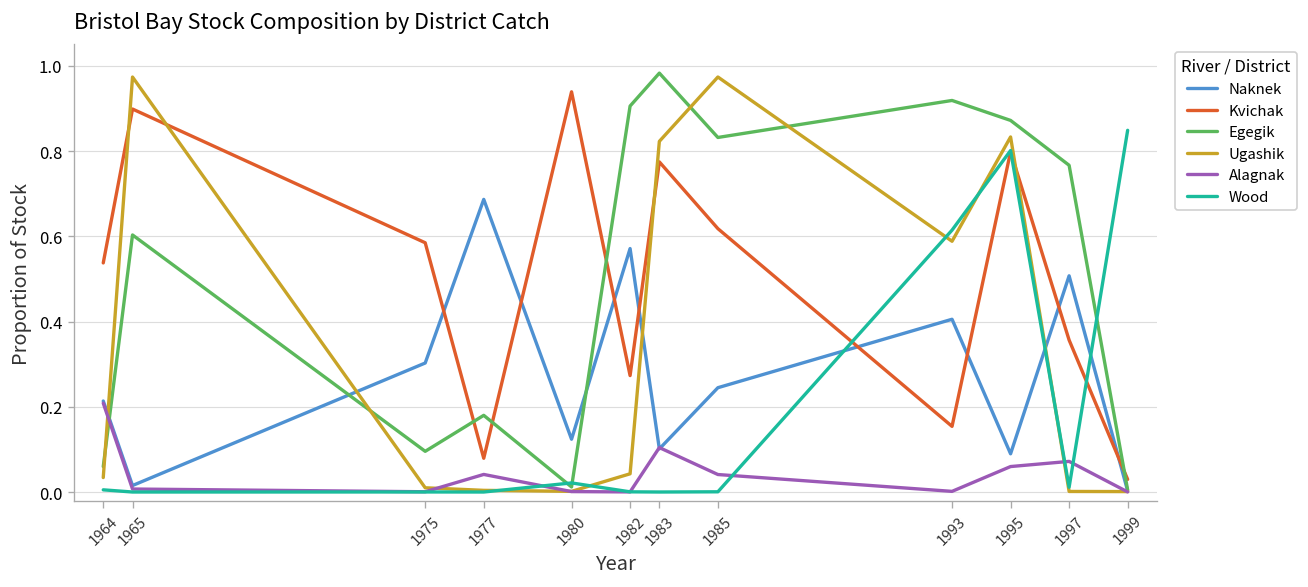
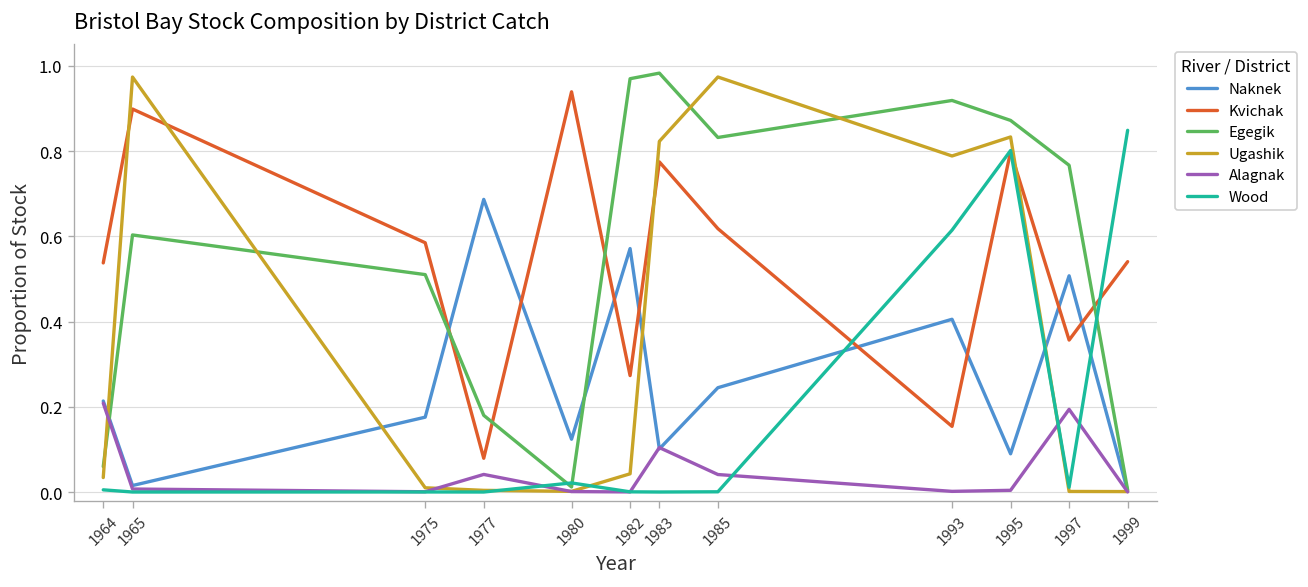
  {
    "Naknek": {
      "1965": 0.02,
-     "1975": 0.30,
+     "1975": 0.18,
      "1977": 0.69,
      "1980": 0.12,
      "1982": 0.57,
      "1985": 0.25,
      "1993": 0.41,
      "1995": 0.09,
      "1997": 0.51
    },
    "Kvichak": {
      "1964": 0.54,
      "1965": 0.90,
      "1975": 0.59,
      "1977": 0.08,
      "1980": 0.94,
      "1982": 0.27,
      "1983": 0.77,
      "1985": 0.62,
      "1993": 0.15,
      "1997": 0.36,
-     "1999": 0.03
+     "1999": 0.54
    },
    "Egegik": {
      "1964": 0.06,
      "1965": 0.60,
-     "1975": 0.10,
+     "1975": 0.51,
      "1977": 0.18,
      "1980": 0.01,
-     "1982": 0.91,
+     "1982": 0.97,
      "1983": 0.98,
      "1985": 0.83,
      "1993": 0.92,
      "1995": 0.87,
      "1997": 0.77
    },
    "Ugashik": {
      "1964": 0.03,
      "1965": 0.97,
      "1975": 0.01,
      "1982": 0.04,
      "1983": 0.82,
      "1985": 0.97,
-     "1993": 0.59,
+     "1993": 0.79,
      "1995": 0.83,
      "1997": 0.00
    },
    "Alagnak": {
      "1977": 0.04,
      "1985": 0.04,
      "1993": 0.00,
-     "1995": 0.06,
-     "1997": 0.07
+     "1995": 0.00,
+     "1997": 0.19
    },
    "Wood": {
      "1964": 0.01,
      "1980": 0.02,
      "1983": 0.00,
      "1985": 0.00,
      "1993": 0.61,
      "1997": 0.01,
      "1999": 0.85
    }
  }
